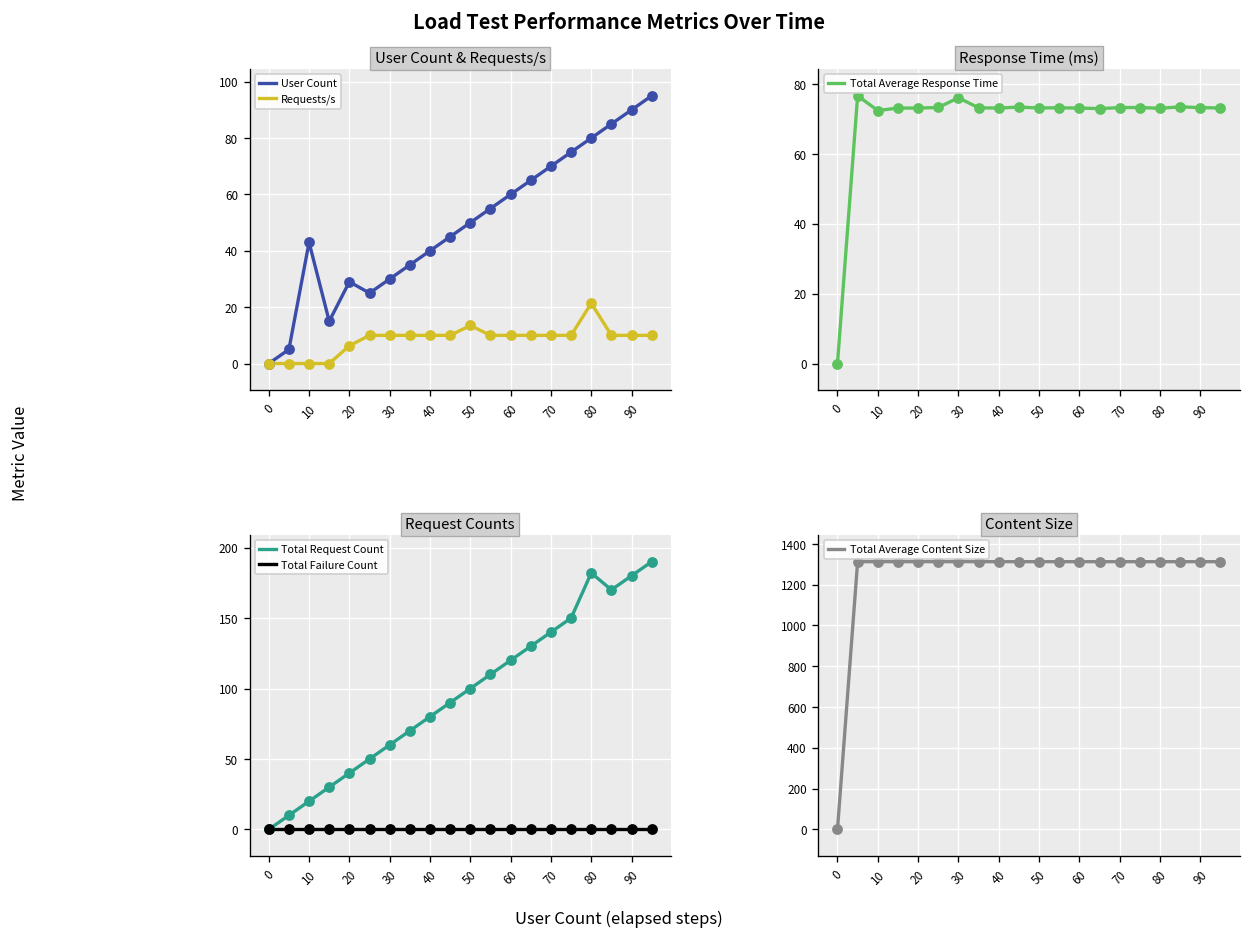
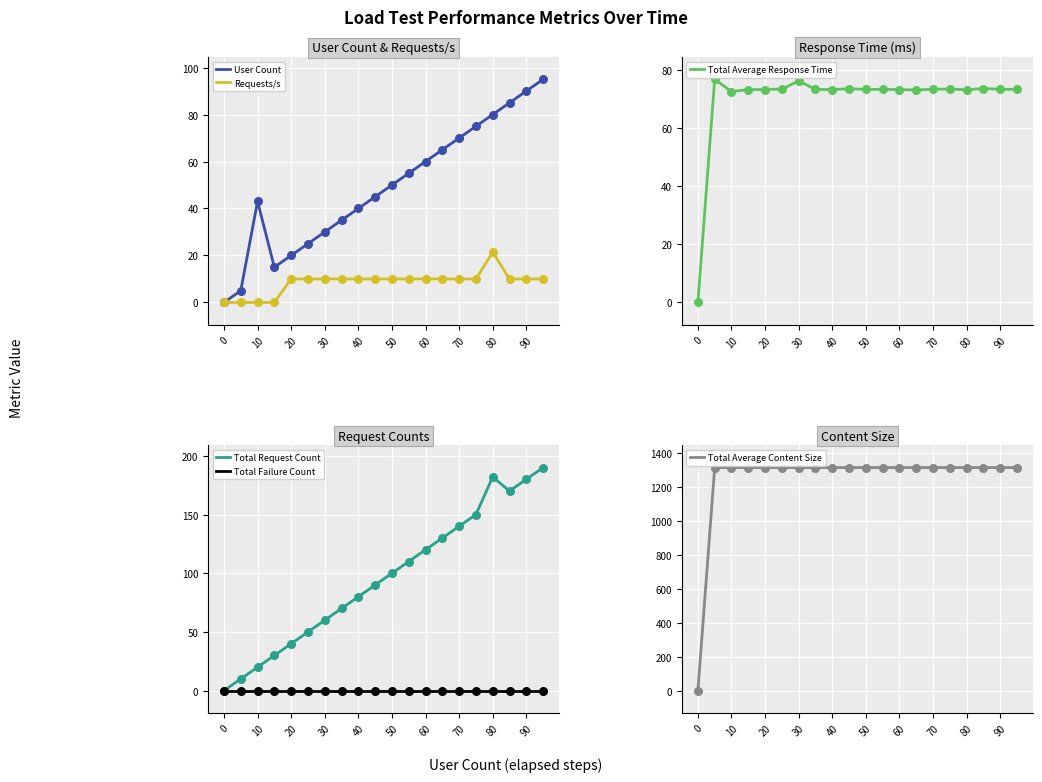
  {
    "User Count & Requests/s": {
      "User Count": {
        "10": 43,
-       "20": 29,
+       "20": 20,
        "30": 30,
        "40": 40,
        "50": 50,
        "60": 60,
        "70": 70,
        "80": 80,
        "90": 90
      },
      "Requests/s": {
        "10": 0,
-       "20": 6,
+       "20": 10,
        "30": 10,
        "40": 10,
-       "50": 14,
+       "50": 10,
        "60": 10,
        "70": 10,
        "80": 21,
        "90": 10
      }
    },
    "Response Time (ms)": {
      "0": 0,
      "10": 72,
      "20": 73,
      "30": 76,
      "40": 73,
      "50": 73,
      "60": 73,
      "70": 73,
      "80": 73,
      "90": 73
    },
    "Request Counts": {
      "Total Request Count": {
        "10": 20,
        "20": 40,
        "30": 60,
        "40": 80,
        "50": 100,
        "60": 120,
        "70": 140,
        "80": 182,
        "90": 180
      },
      "Total Failure Count": {
        "10": 0,
        "20": 0,
        "30": 0,
        "40": 0,
        "50": 0,
        "60": 0,
        "70": 0,
        "80": 0,
        "90": 0
      }
    },
    "Content Size": {
      "0": 0,
      "10": 1310,
      "20": 1310,
      "30": 1310,
      "40": 1310,
      "50": 1310,
      "60": 1310,
      "70": 1310,
      "80": 1310,
      "90": 1310
    }
  }
